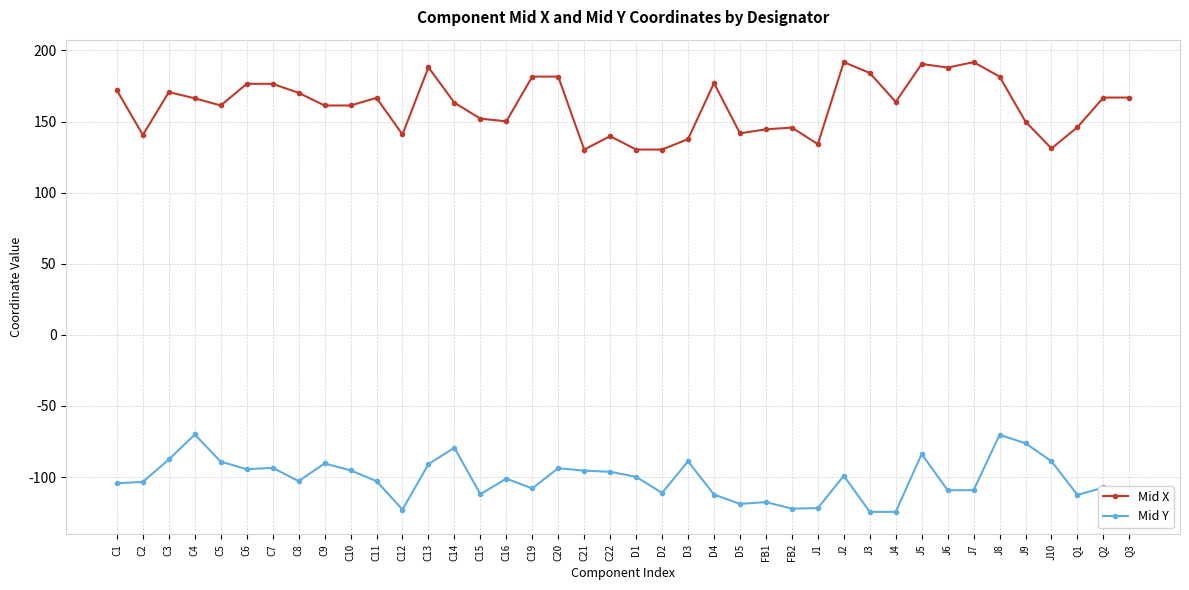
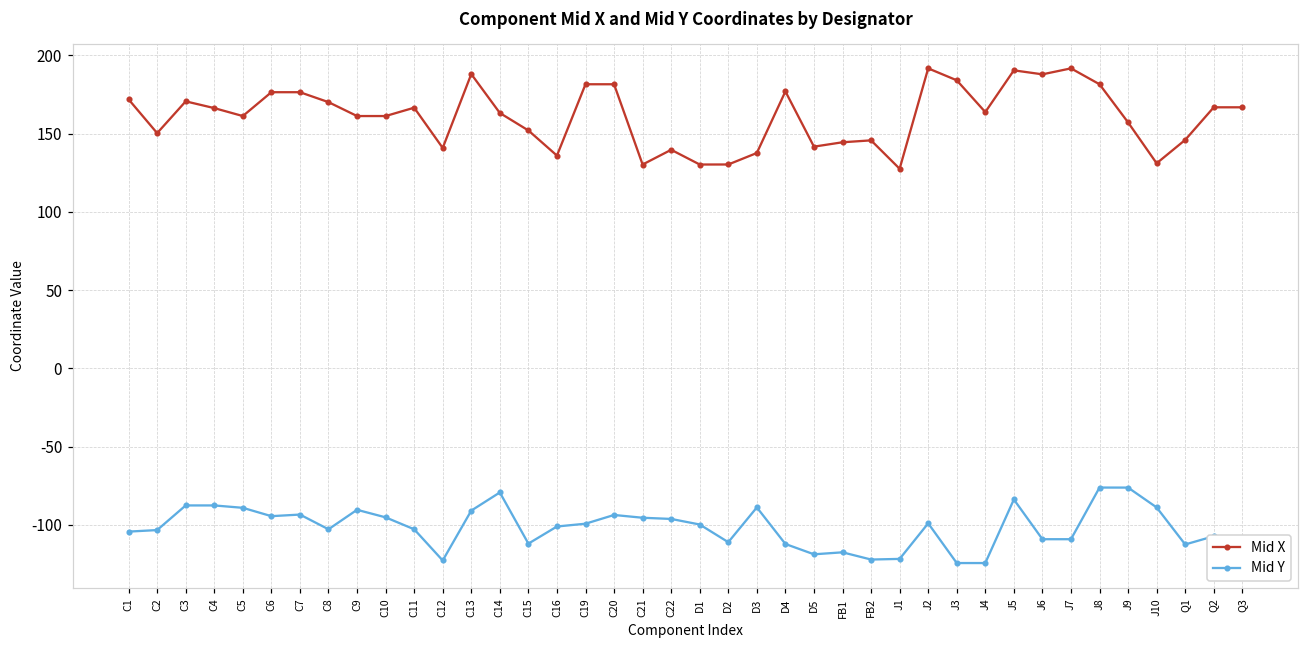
  {
    "Mid X": {
      "C1": 172,
-     "C2": 141,
+     "C2": 150,
      "C3": 171,
      "C4": 166,
      "C5": 161,
      "C6": 177,
      "C7": 177,
      "C8": 170,
      "C9": 161,
      "C10": 161,
      "C11": 167,
      "C12": 141,
      "C13": 188,
      "C14": 163,
      "C15": 152,
-     "C16": 150,
+     "C16": 136,
      "C19": 182,
      "C20": 182,
      "C21": 130,
      "C22": 140,
      "D1": 130,
      "D2": 130,
      "D3": 138,
      "D4": 177,
      "D5": 142,
      "FB1": 145,
      "FB2": 146,
-     "J1": 134,
+     "J1": 128,
      "J2": 192,
      "J3": 184,
      "J4": 164,
      "J5": 191,
      "J6": 188,
      "J7": 192,
      "J8": 182,
-     "J9": 150,
+     "J9": 157,
      "J10": 131,
      "Q1": 146,
      "Q2": 167,
      "Q3": 167
    },
    "Mid Y": {
      "C1": -104,
      "C2": -103,
      "C3": -88,
-     "C4": -70,
+     "C4": -88,
      "C5": -89,
      "C6": -94,
      "C7": -93,
      "C8": -103,
      "C9": -90,
      "C10": -95,
      "C11": -103,
      "C12": -123,
      "C13": -91,
      "C14": -79,
      "C15": -112,
      "C16": -101,
-     "C19": -108,
+     "C19": -99,
      "C20": -94,
      "C21": -96,
      "C22": -96,
      "D1": -100,
      "D2": -111,
      "D3": -89,
      "D4": -112,
      "D5": -119,
      "FB1": -118,
      "FB2": -122,
      "J1": -122,
      "J2": -99,
      "J3": -124,
      "J4": -124,
      "J5": -84,
      "J6": -109,
      "J7": -109,
-     "J8": -70,
+     "J8": -76,
      "J9": -76,
      "J10": -89,
      "Q1": -113
    }
  }
